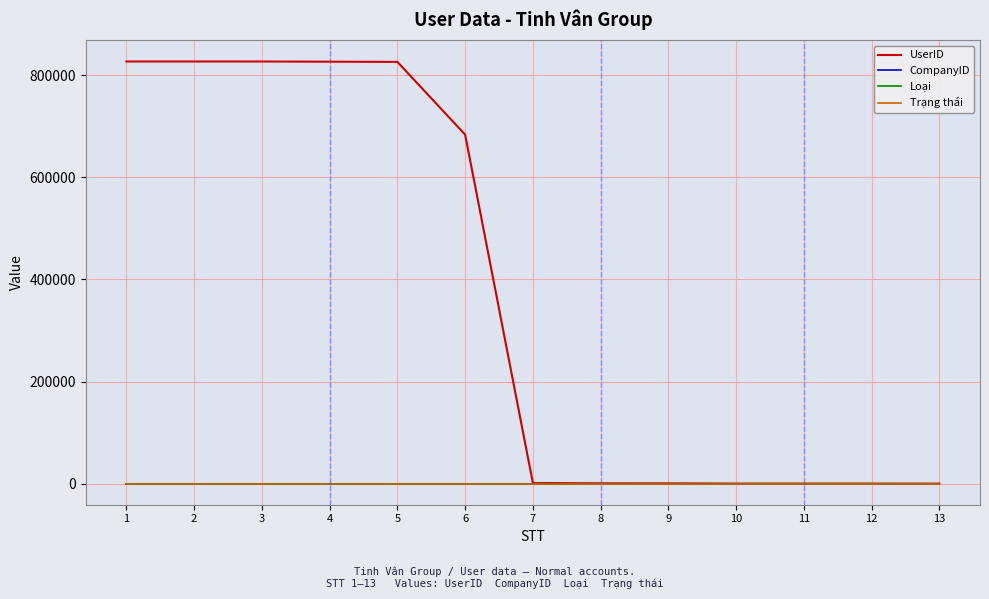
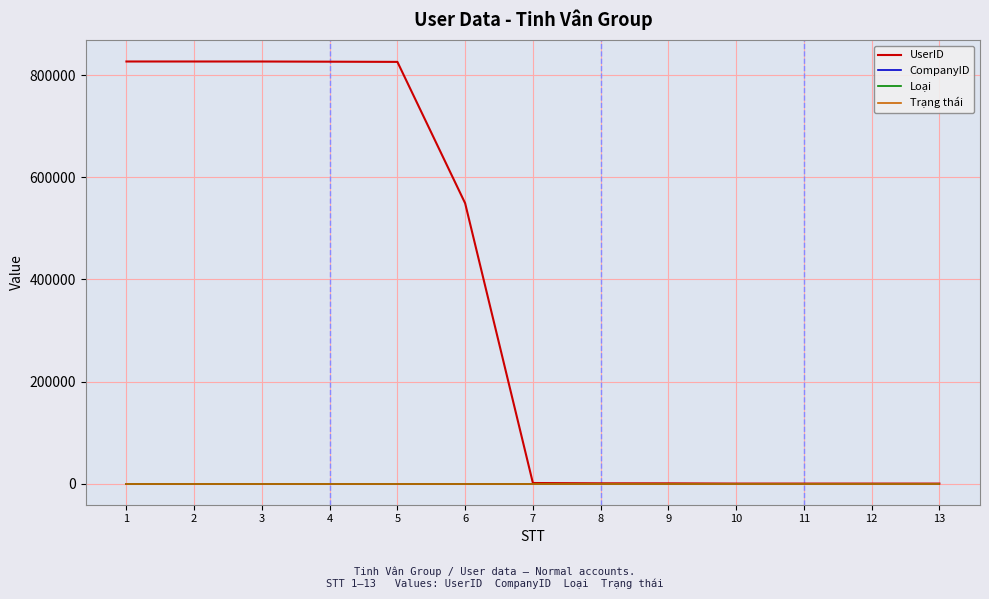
  {
    "UserID": {
      "1": 830000,
      "2": 830000,
      "3": 830000,
      "4": 830000,
      "5": 830000,
-     "6": 680000
+     "6": 550000
    },
    "Trạng thái": {
      "1": 0,
      "2": 0,
      "3": 0,
      "4": 0,
      "5": 0,
      "6": 0
    }
  }
